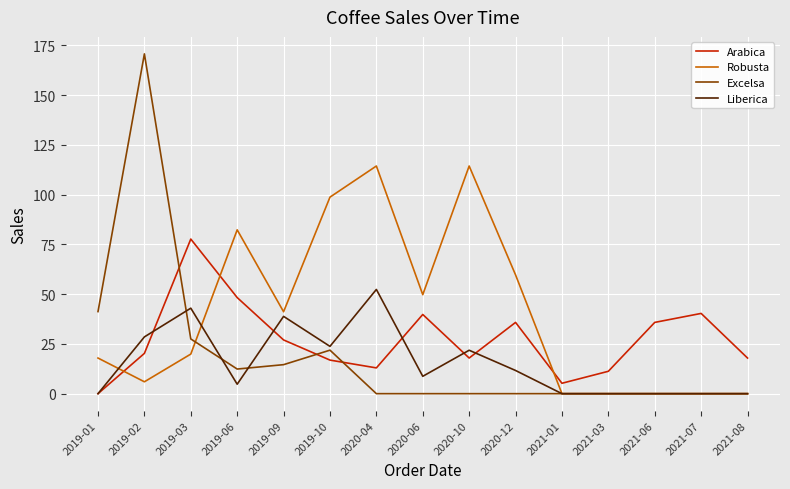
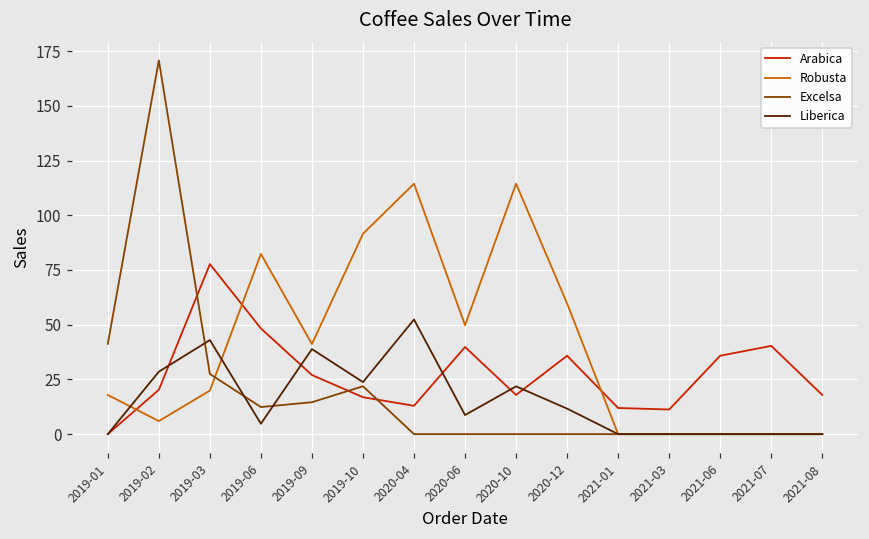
  {
    "Arabica": {
      "2019-02": 20,
      "2019-03": 78,
      "2019-06": 48,
      "2019-09": 27,
      "2019-10": 17,
      "2020-04": 13,
      "2020-06": 40,
      "2020-10": 18,
      "2020-12": 36,
-     "2021-01": 5,
+     "2021-01": 12,
      "2021-03": 11,
      "2021-06": 36,
      "2021-07": 40,
      "2021-08": 18
    },
    "Robusta": {
      "2019-01": 18,
      "2019-02": 6,
      "2019-03": 20,
      "2019-06": 82,
      "2019-09": 41,
-     "2019-10": 99,
+     "2019-10": 92,
      "2020-04": 114,
      "2020-06": 50,
      "2020-10": 114,
      "2020-12": 60
    },
    "Excelsa": {
      "2019-01": 41,
      "2019-02": 171,
      "2019-03": 28,
      "2019-06": 12,
      "2019-09": 15,
      "2019-10": 22,
      "2020-04": 0,
      "2020-06": 0,
      "2020-10": 0,
      "2020-12": 0
    },
    "Liberica": {
      "2019-02": 29,
      "2019-03": 43,
      "2019-06": 5,
      "2019-09": 39,
      "2019-10": 24,
      "2020-04": 52,
      "2020-06": 9,
      "2020-10": 22,
      "2020-12": 12
    }
  }
